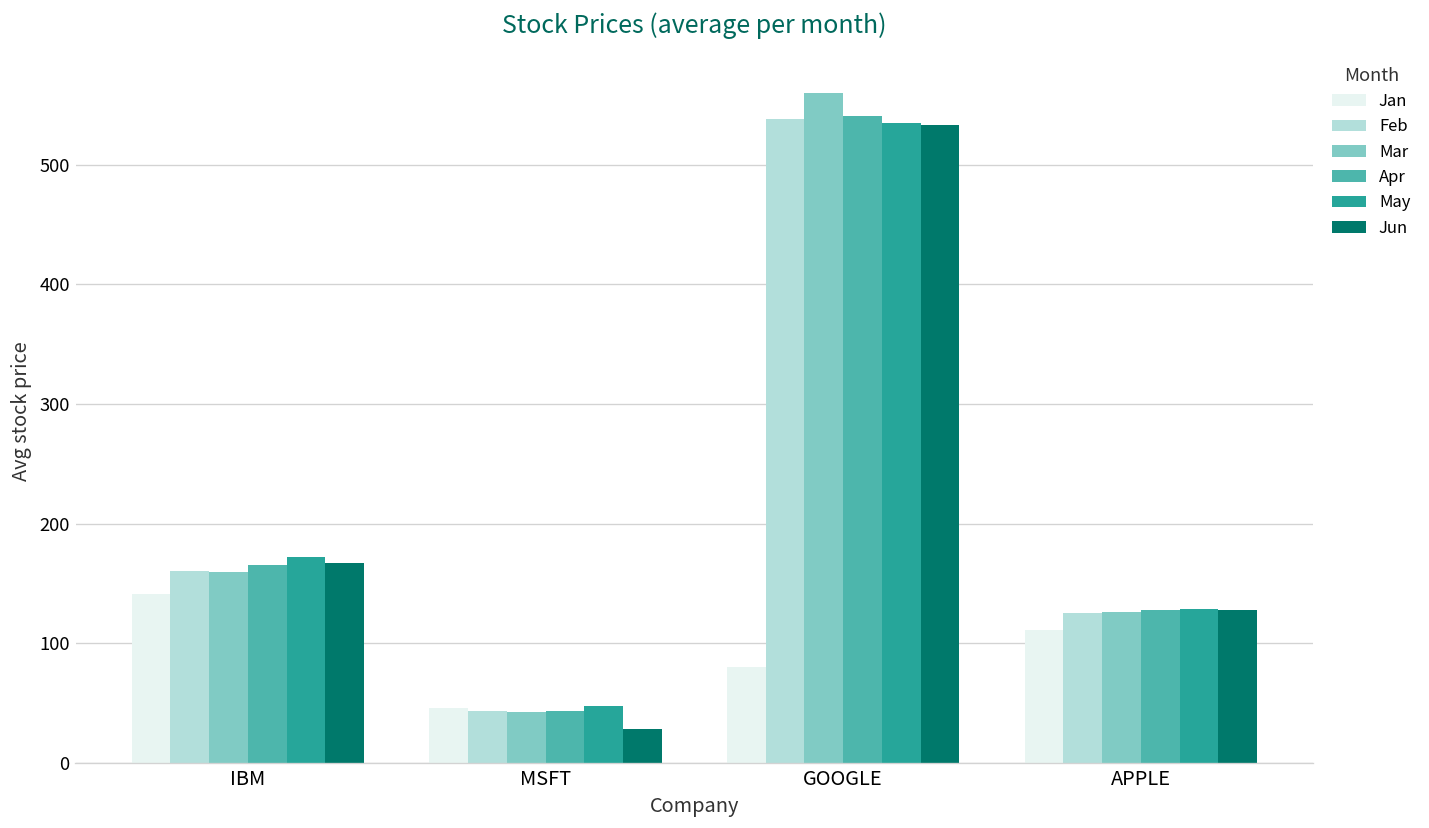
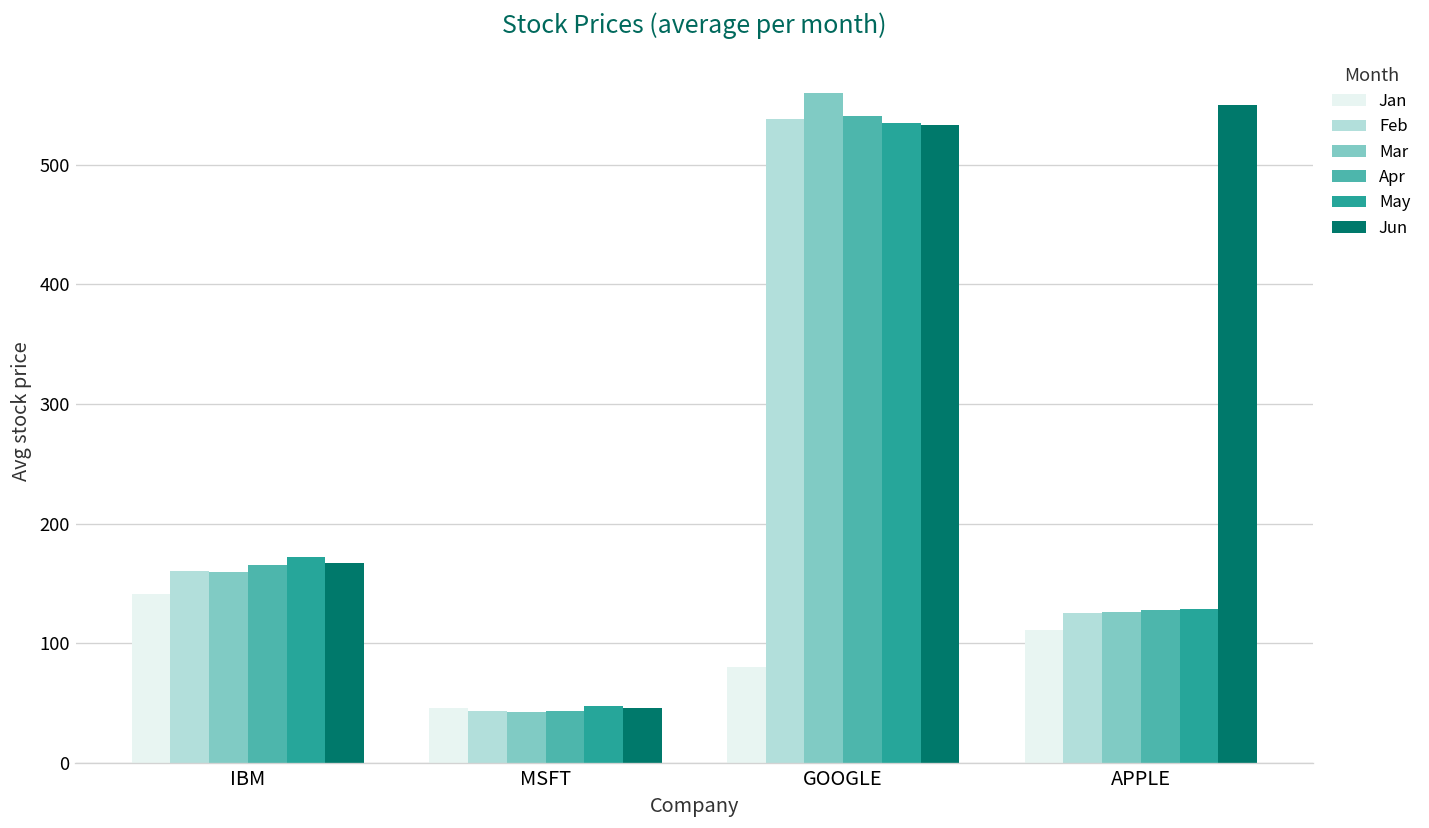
  {
    "Jan": {
      "IBM": 140,
      "MSFT": 50,
      "GOOGLE": 80,
      "APPLE": 110
    },
    "Jun": {
      "IBM": 170,
-     "MSFT": 30,
+     "MSFT": 50,
      "GOOGLE": 530,
-     "APPLE": 130
+     "APPLE": 550
    }
  }
